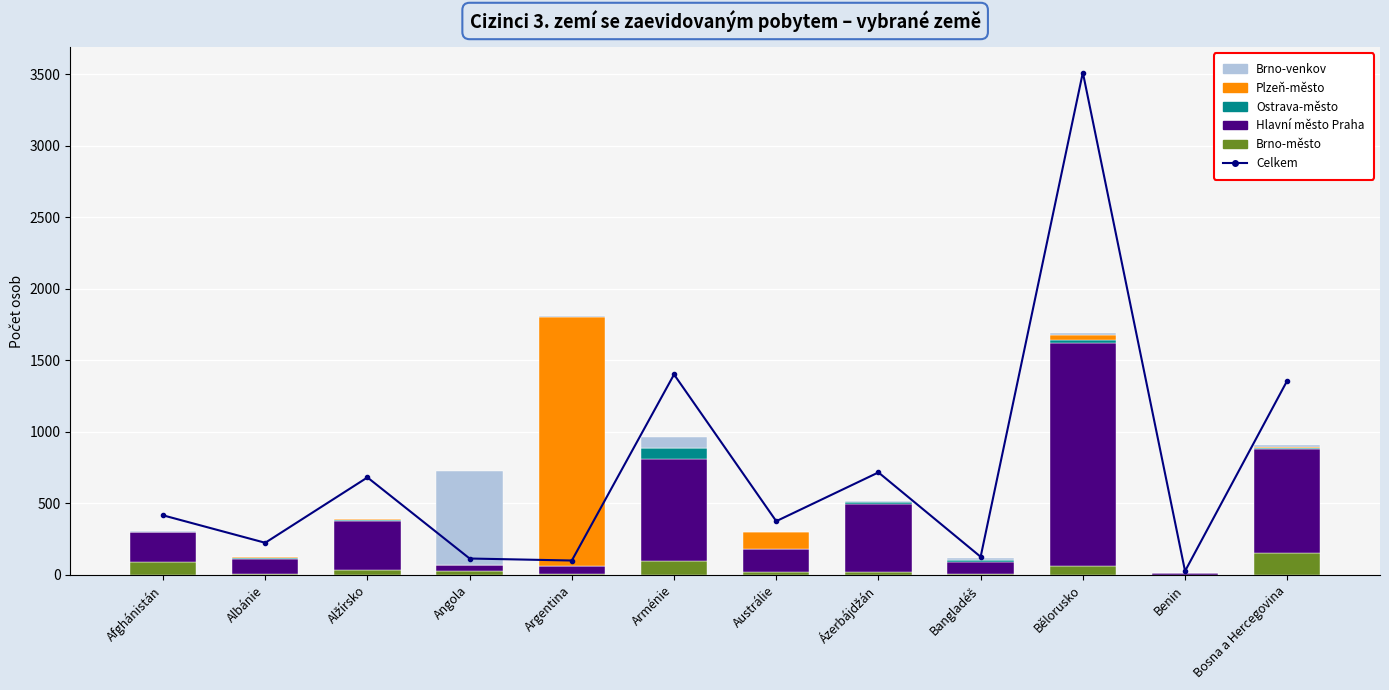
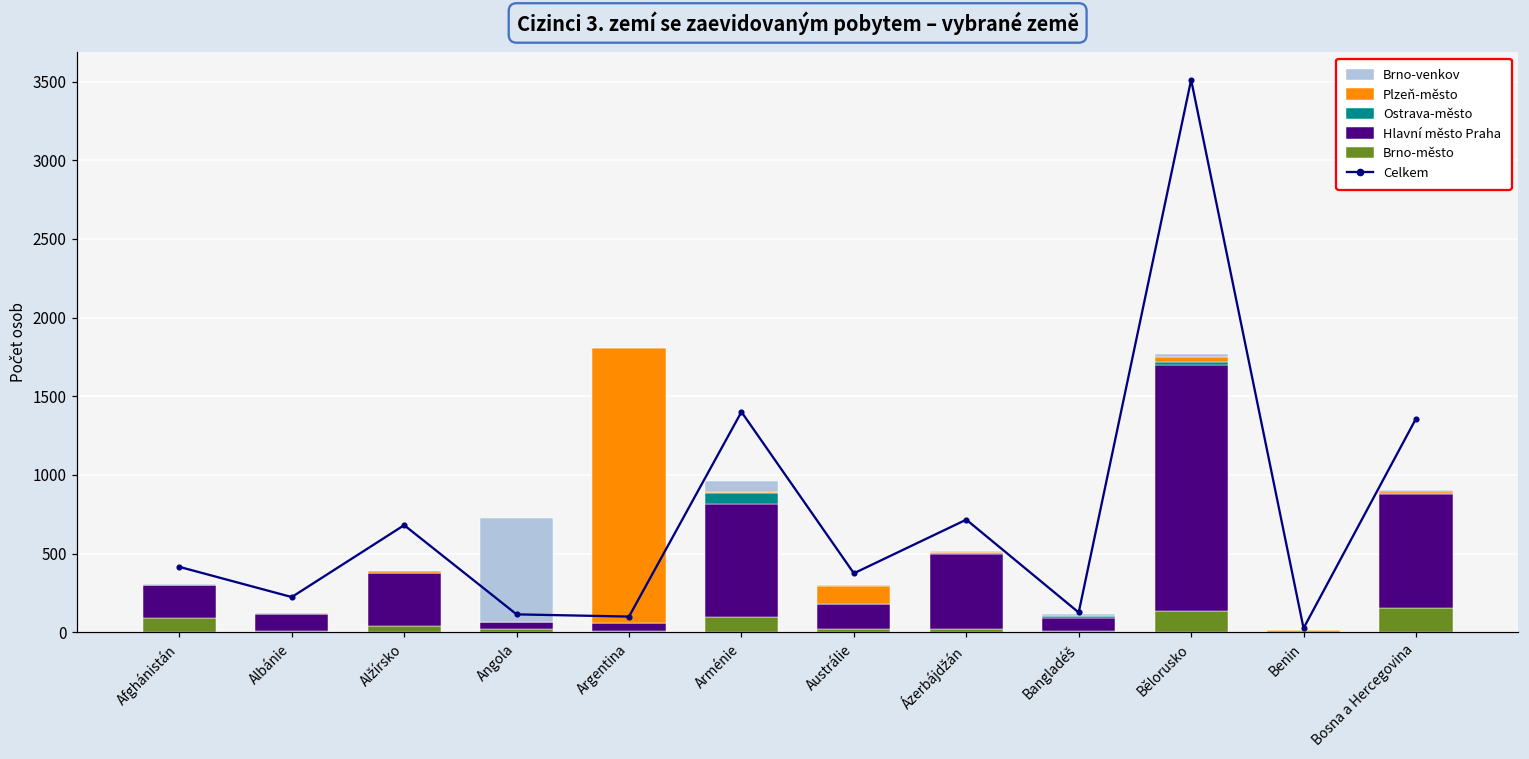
  {
    "Brno-město": {
      "Afghánistán": 90,
      "Alžírsko": 40,
      "Angola": 20,
      "Arménie": 100,
      "Austrálie": 20,
      "Ázerbájdžán": 20,
-     "Bělorusko": 60,
+     "Bělorusko": 140,
      "Bosna a Hercegovina": 150
    },
    "Hlavní město Praha": {
      "Afghánistán": 210,
      "Albánie": 110,
      "Alžírsko": 340,
      "Angola": 40,
      "Argentina": 50,
      "Arménie": 710,
      "Austrálie": 160,
      "Ázerbájdžán": 480,
      "Bangladéš": 80,
      "Bělorusko": 1560,
      "Bosna a Hercegovina": 730
    },
    "Ostrava-město": {
      "Angola": 0,
      "Arménie": 80,
      "Bělorusko": 20,
      "Benin": 0
    },
    "Plzeň-město": {
      "Afghánistán": 0,
      "Angola": 0,
      "Argentina": 1750,
      "Austrálie": 110,
      "Bělorusko": 30
    },
    "Brno-venkov": {
      "Angola": 660,
      "Arménie": 80,
      "Bělorusko": 20,
      "Benin": 0
    }
  }
